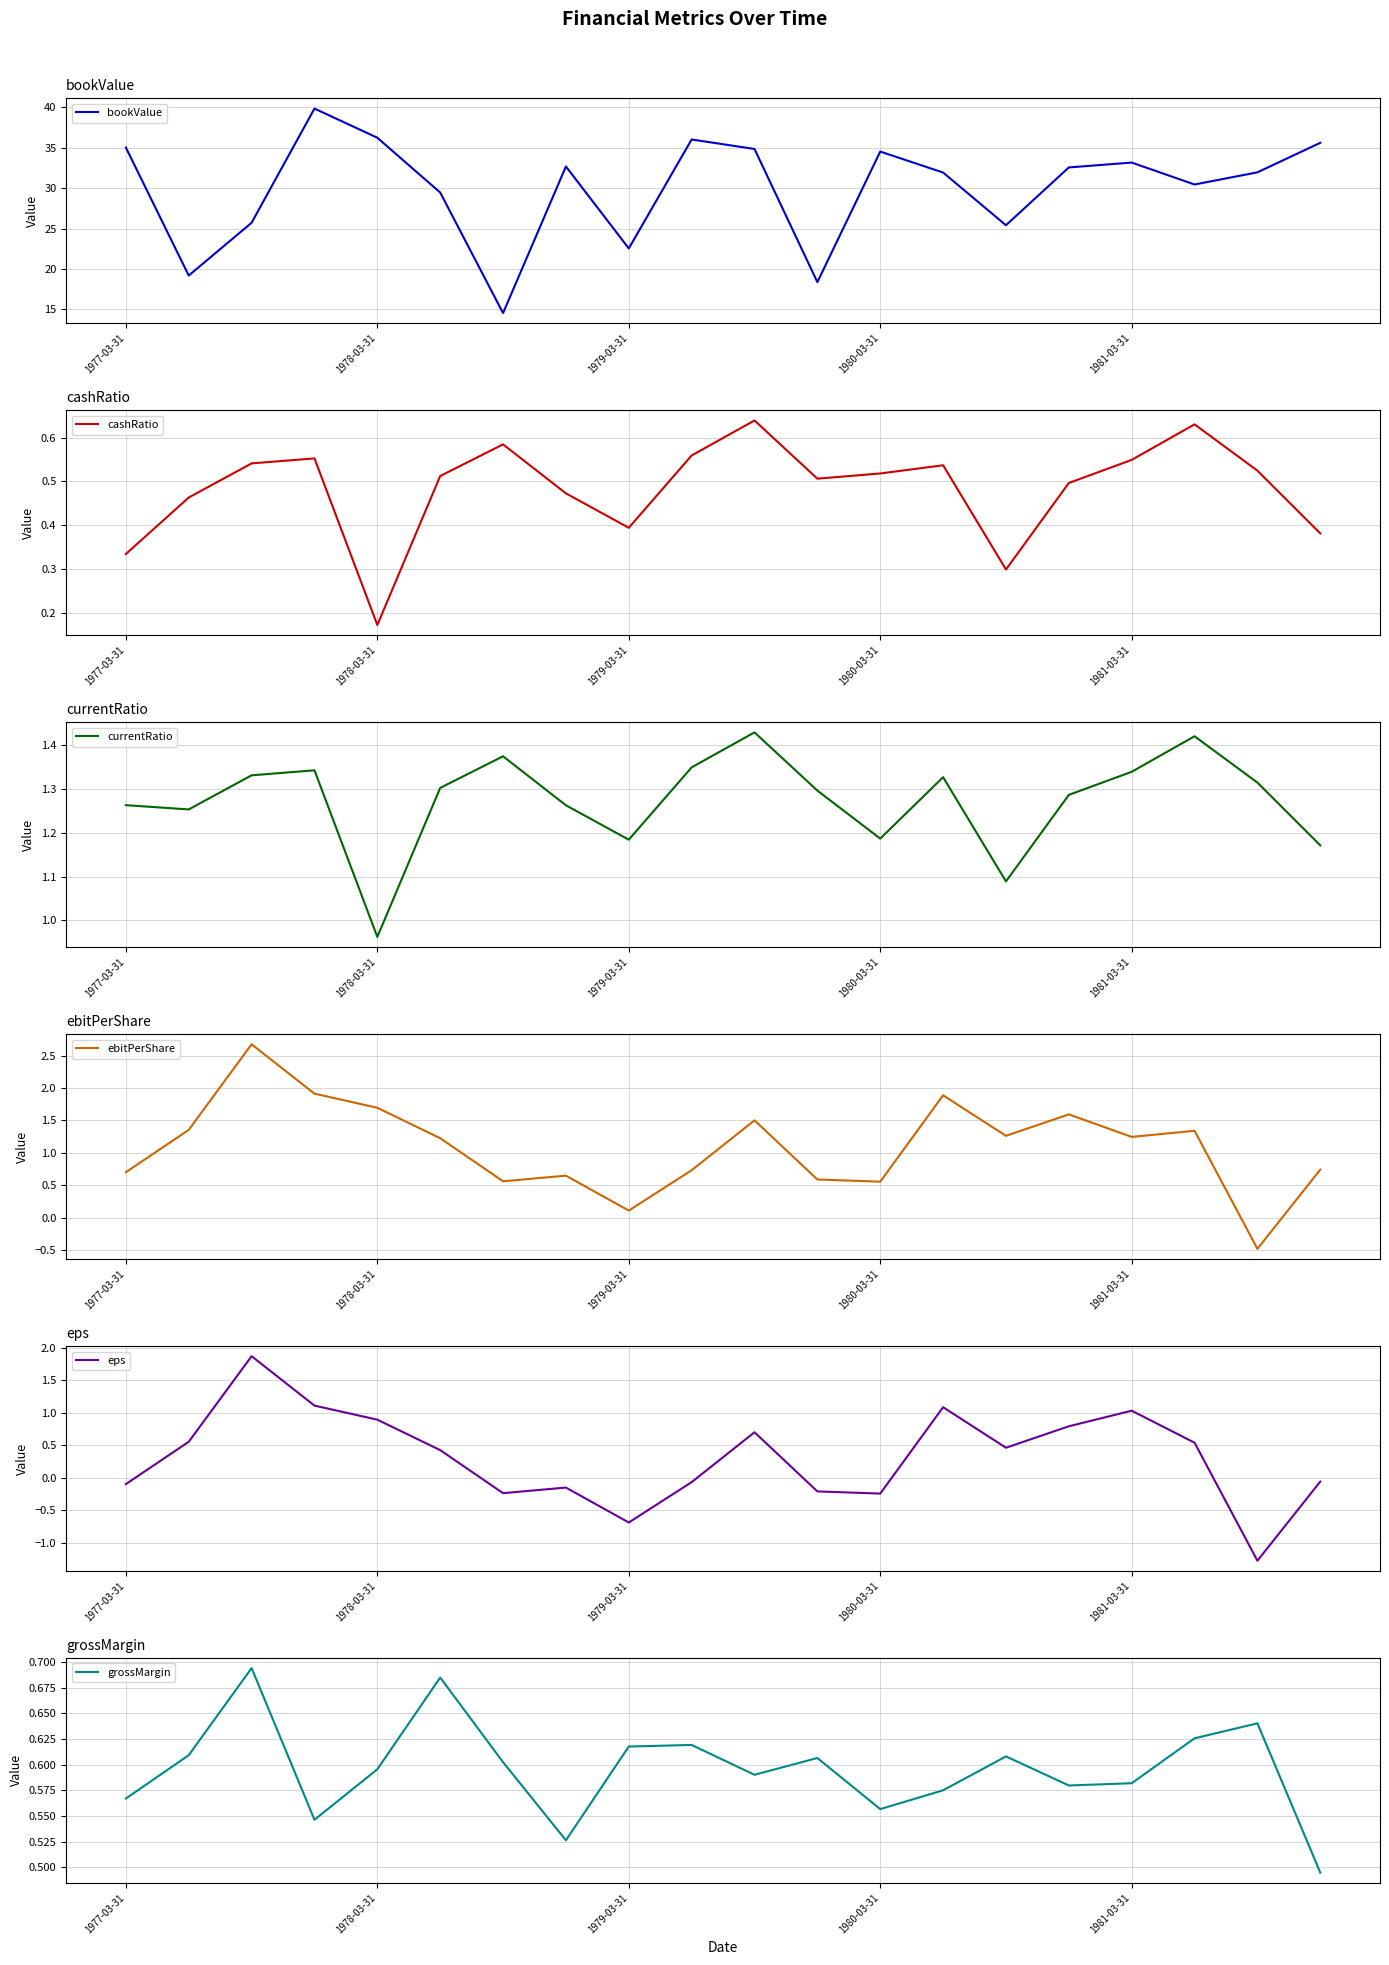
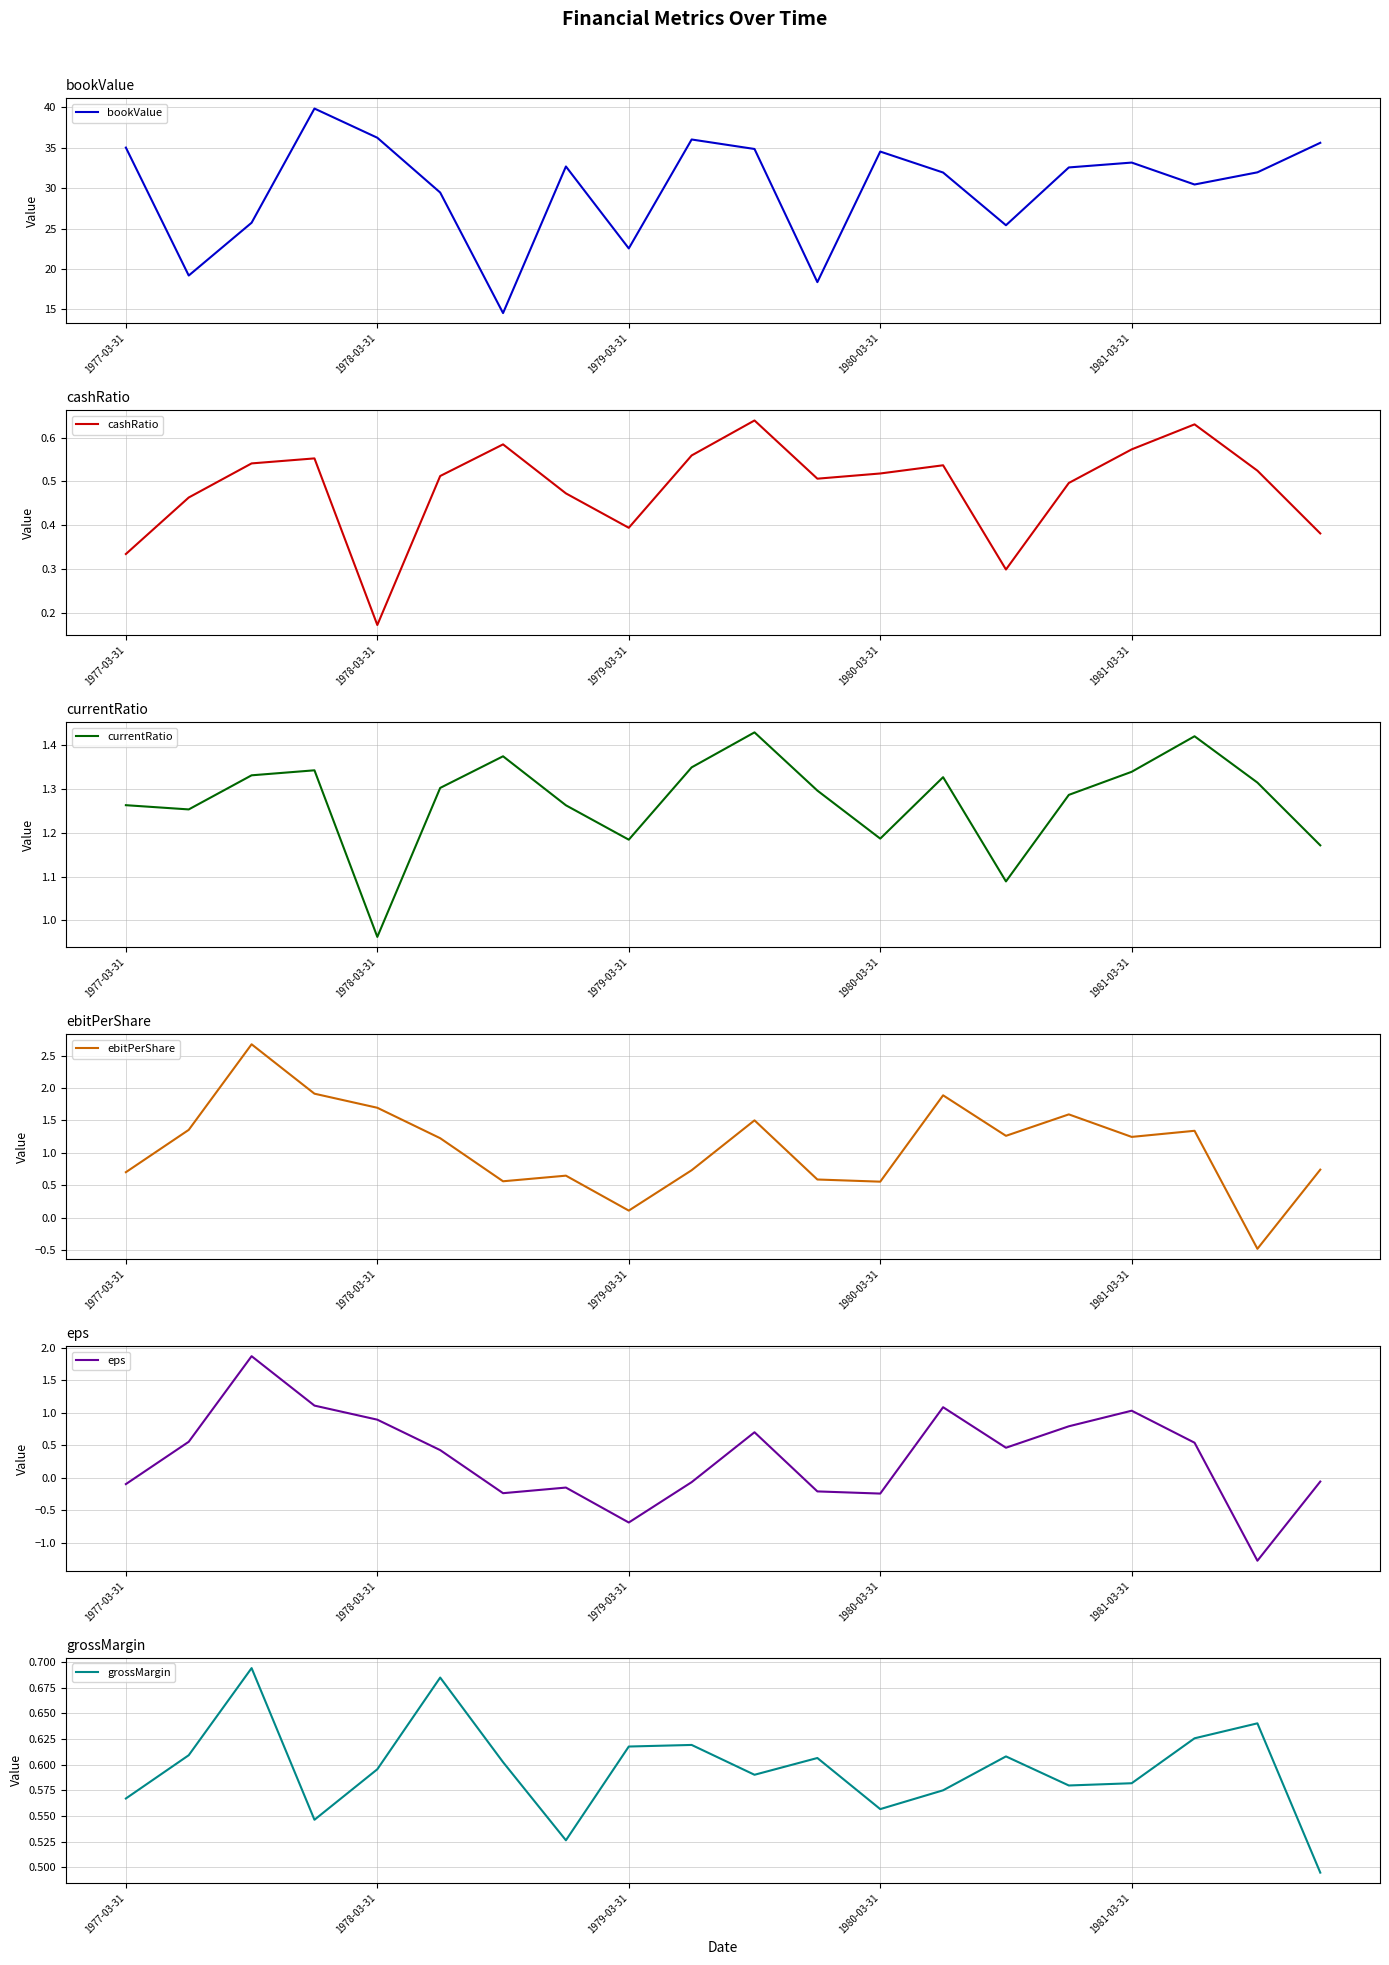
  {
    "bookValue": {
      "1977-03-31": 35,
      "1978-03-31": 36,
      "1979-03-31": 23,
      "1980-03-31": 35,
      "1981-03-31": 33
    },
    "cashRatio": {
      "1977-03-31": 0.33,
      "1978-03-31": 0.17,
      "1979-03-31": 0.39,
      "1980-03-31": 0.52,
-     "1981-03-31": 0.55
+     "1981-03-31": 0.57
    },
    "currentRatio": {
      "1977-03-31": 1.26,
      "1978-03-31": 0.96,
      "1979-03-31": 1.18,
      "1980-03-31": 1.19,
      "1981-03-31": 1.34
    },
    "ebitPerShare": {
      "1977-03-31": 0.7,
      "1978-03-31": 1.7,
      "1979-03-31": 0.1,
      "1980-03-31": 0.6,
      "1981-03-31": 1.2
    },
    "eps": {
      "1977-03-31": -0.1,
      "1978-03-31": 0.9,
      "1979-03-31": -0.7,
      "1980-03-31": -0.2,
      "1981-03-31": 1.0
    },
    "grossMargin": {
      "1977-03-31": 0.567,
      "1978-03-31": 0.596,
      "1979-03-31": 0.618,
      "1980-03-31": 0.557,
      "1981-03-31": 0.582
    }
  }
